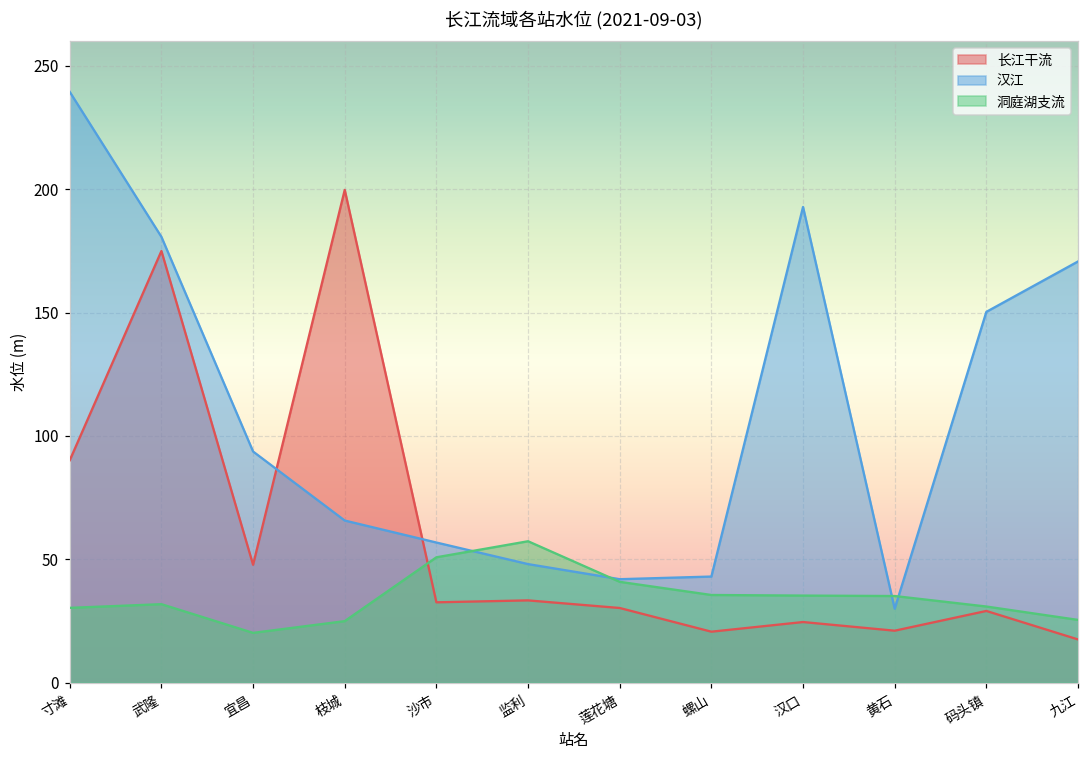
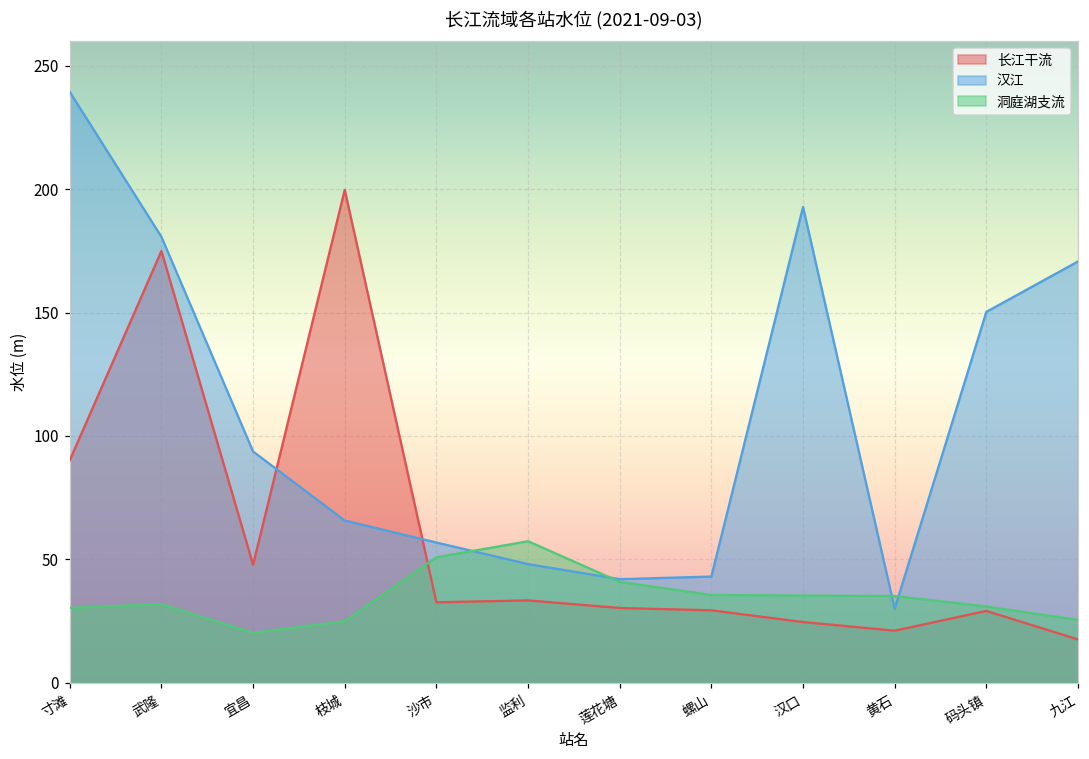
  {
    "长江干流": {
      "寸滩": 90,
      "武隆": 175,
      "宜昌": 48,
      "枝城": 200,
      "沙市": 33,
      "监利": 33,
      "莲花塘": 30,
-     "螺山": 21,
+     "螺山": 29,
      "汉口": 25,
      "黄石": 21,
      "码头镇": 29,
      "九江": 18
    },
    "汉江": {
      "寸滩": 239,
      "武隆": 181,
      "宜昌": 94,
      "枝城": 66,
      "沙市": 57,
      "监利": 48,
      "螺山": 43,
      "汉口": 193,
      "黄石": 30,
      "码头镇": 150,
      "九江": 171
    },
    "洞庭湖支流": {
      "寸滩": 30,
      "武隆": 32,
      "宜昌": 20,
      "枝城": 25,
      "沙市": 51,
      "监利": 57,
      "螺山": 36,
      "汉口": 35,
      "黄石": 35,
      "码头镇": 31,
      "九江": 25
    }
  }
